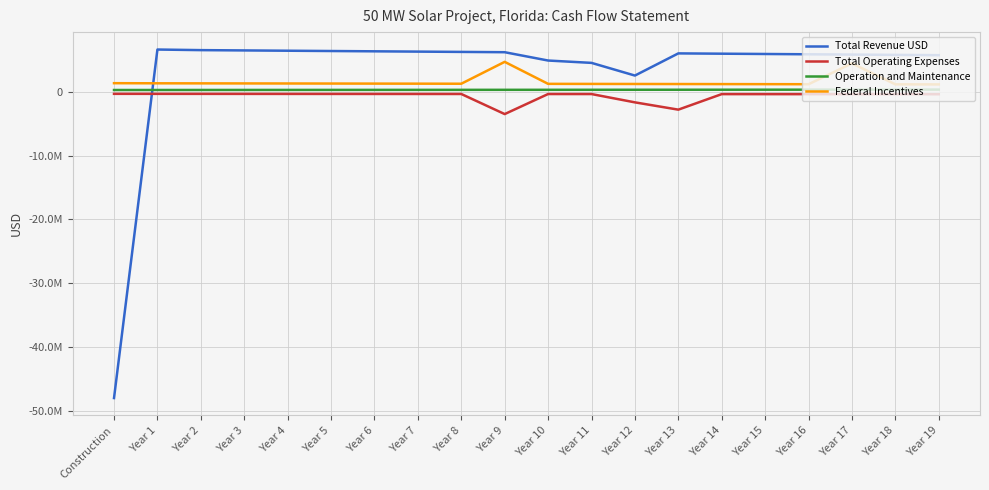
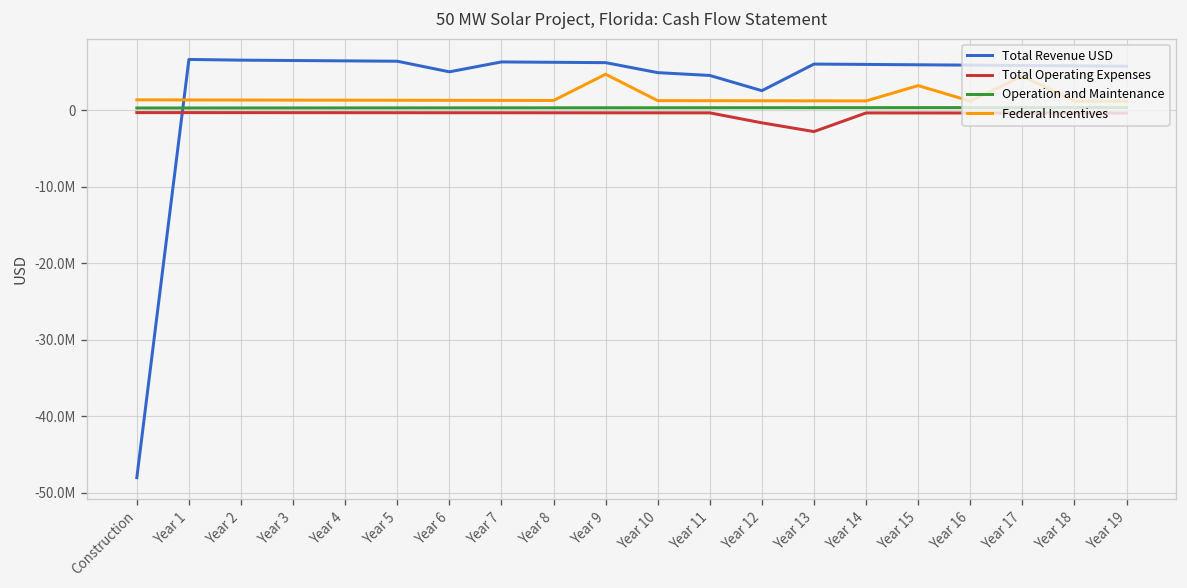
  {
    "Total Revenue USD": {
      "Construction": -48000000,
      "Year 1": 7000000,
      "Year 2": 7000000,
      "Year 3": 7000000,
      "Year 4": 6000000,
      "Year 5": 6000000,
-     "Year 6": 6000000,
+     "Year 6": 5000000,
      "Year 7": 6000000,
      "Year 8": 6000000,
      "Year 9": 6000000,
      "Year 10": 5000000,
      "Year 11": 5000000,
      "Year 12": 3000000,
      "Year 13": 6000000,
      "Year 14": 6000000,
      "Year 15": 6000000
    },
    "Total Operating Expenses": {
      "Construction": 0,
      "Year 1": 0,
      "Year 2": 0,
      "Year 3": 0,
      "Year 4": 0,
      "Year 5": 0,
      "Year 6": 0,
      "Year 7": 0,
      "Year 8": 0,
-     "Year 9": -3000000,
+     "Year 9": 0,
      "Year 10": 0,
      "Year 11": 0,
      "Year 12": -2000000,
      "Year 13": -3000000,
      "Year 14": 0,
      "Year 15": 0
    },
    "Operation and Maintenance": {
      "Construction": 0,
      "Year 1": 0,
      "Year 2": 0,
      "Year 3": 0,
      "Year 4": 0,
      "Year 5": 0,
      "Year 6": 0,
      "Year 7": 0,
      "Year 8": 0,
      "Year 9": 0,
      "Year 10": 0,
      "Year 11": 0,
      "Year 12": 0,
      "Year 13": 0,
      "Year 14": 0,
      "Year 15": 0
    },
    "Federal Incentives": {
      "Construction": 1000000,
      "Year 1": 1000000,
      "Year 2": 1000000,
      "Year 3": 1000000,
      "Year 4": 1000000,
      "Year 5": 1000000,
      "Year 6": 1000000,
      "Year 7": 1000000,
      "Year 8": 1000000,
      "Year 9": 5000000,
      "Year 10": 1000000,
      "Year 11": 1000000,
      "Year 12": 1000000,
      "Year 13": 1000000,
      "Year 14": 1000000,
-     "Year 15": 1000000
+     "Year 15": 3000000
    }
  }
